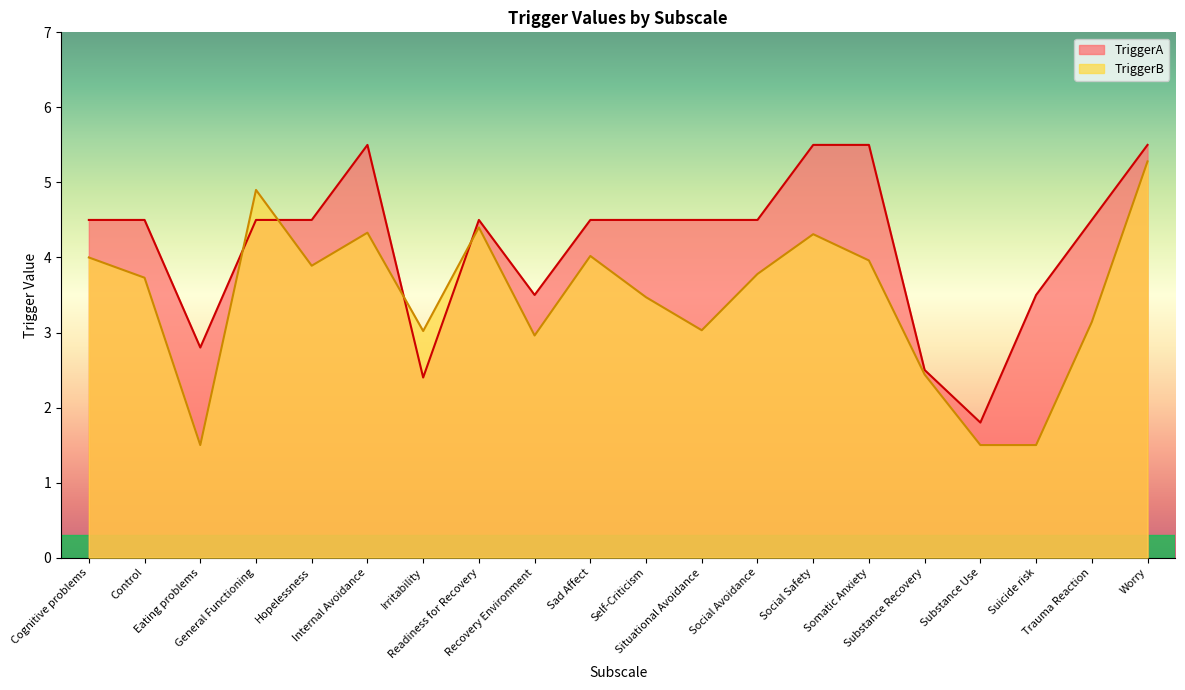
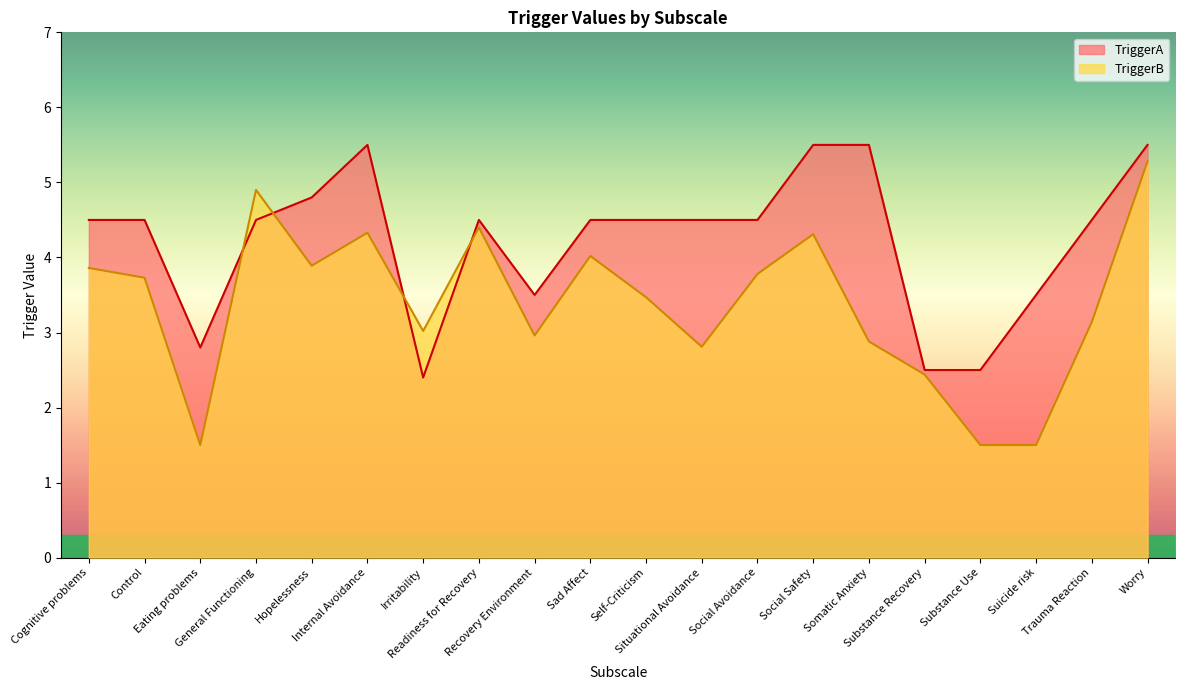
  {
    "TriggerA": {
      "Cognitive problems": 4.5,
      "Control": 4.5,
      "Eating problems": 2.8,
      "General Functioning": 4.5,
-     "Hopelessness": 4.5,
+     "Hopelessness": 4.8,
      "Internal Avoidance": 5.5,
      "Irritability": 2.4,
      "Readiness for Recovery": 4.5,
      "Recovery Environment": 3.5,
      "Sad Affect": 4.5,
      "Self-Criticism": 4.5,
      "Situational Avoidance": 4.5,
      "Social Avoidance": 4.5,
      "Social Safety": 5.5,
      "Somatic Anxiety": 5.5,
      "Substance Recovery": 2.5,
-     "Substance Use": 1.8,
+     "Substance Use": 2.5,
      "Suicide risk": 3.5,
      "Trauma Reaction": 4.5,
      "Worry": 5.5
    },
    "TriggerB": {
-     "Cognitive problems": 4.0,
+     "Cognitive problems": 3.9,
      "Control": 3.7,
      "Eating problems": 1.5,
      "General Functioning": 4.9,
      "Hopelessness": 3.9,
      "Internal Avoidance": 4.3,
      "Irritability": 3.0,
      "Readiness for Recovery": 4.4,
      "Recovery Environment": 3.0,
      "Sad Affect": 4.0,
      "Self-Criticism": 3.5,
-     "Situational Avoidance": 3.0,
+     "Situational Avoidance": 2.8,
      "Social Avoidance": 3.8,
      "Social Safety": 4.3,
-     "Somatic Anxiety": 4.0,
+     "Somatic Anxiety": 2.9,
      "Substance Recovery": 2.4,
      "Substance Use": 1.5,
      "Suicide risk": 1.5,
      "Trauma Reaction": 3.1,
      "Worry": 5.3
    }
  }
